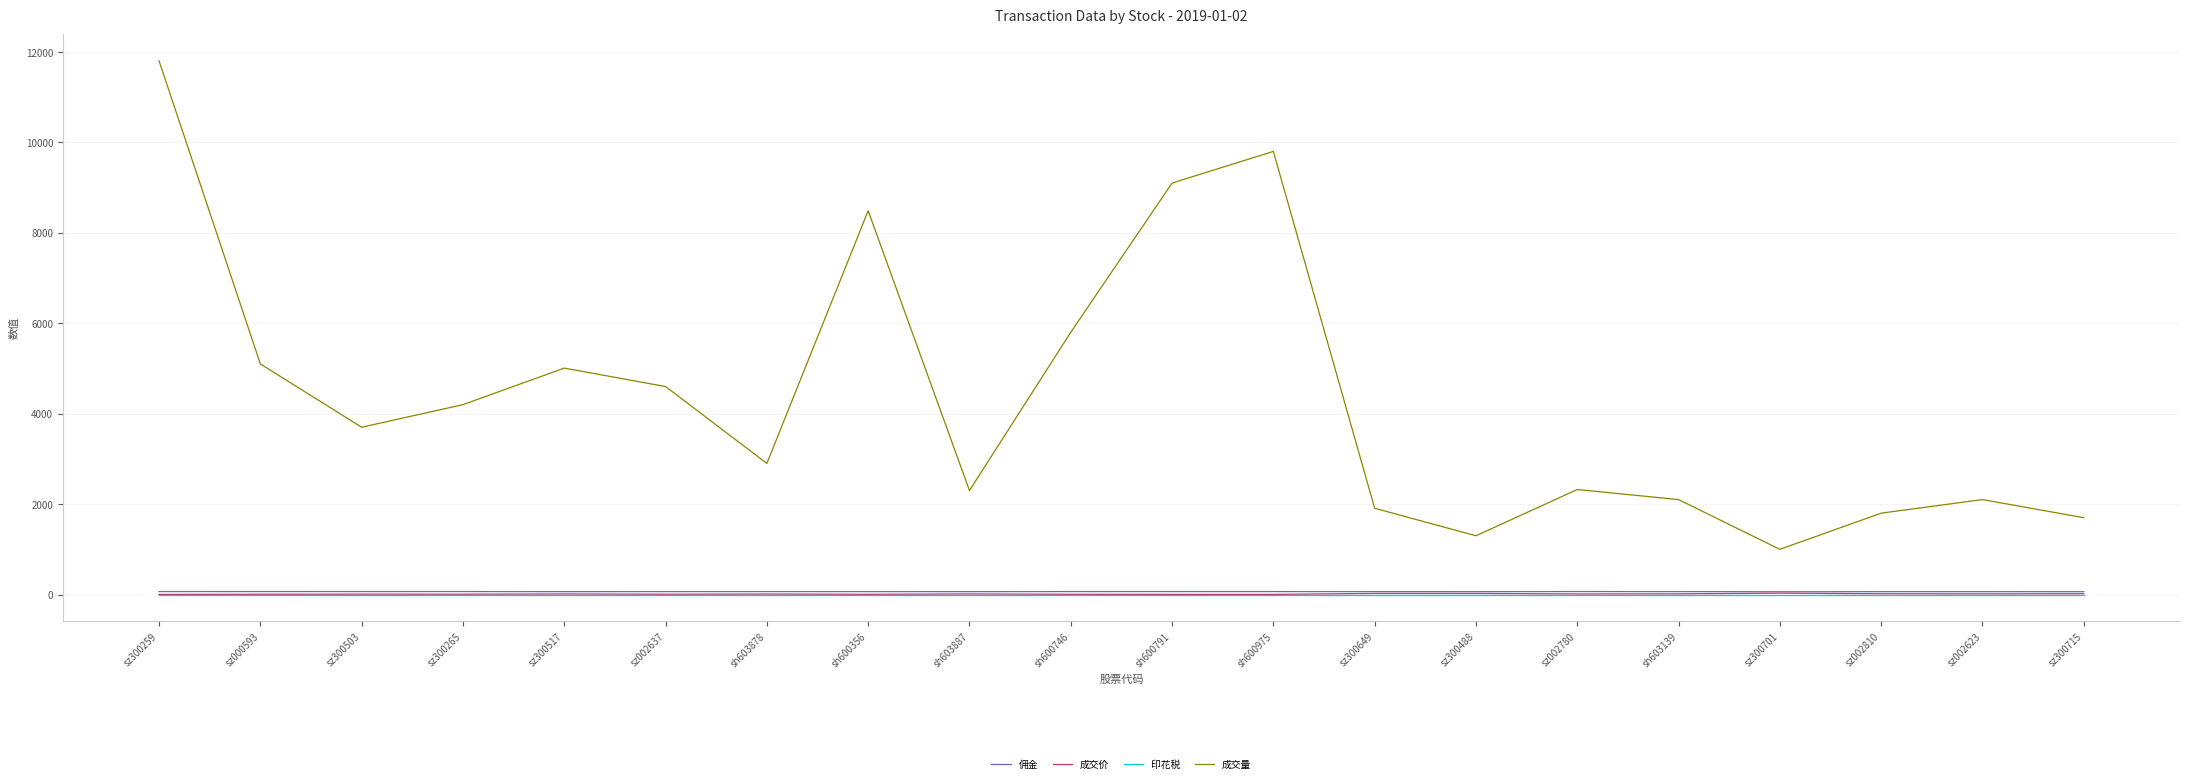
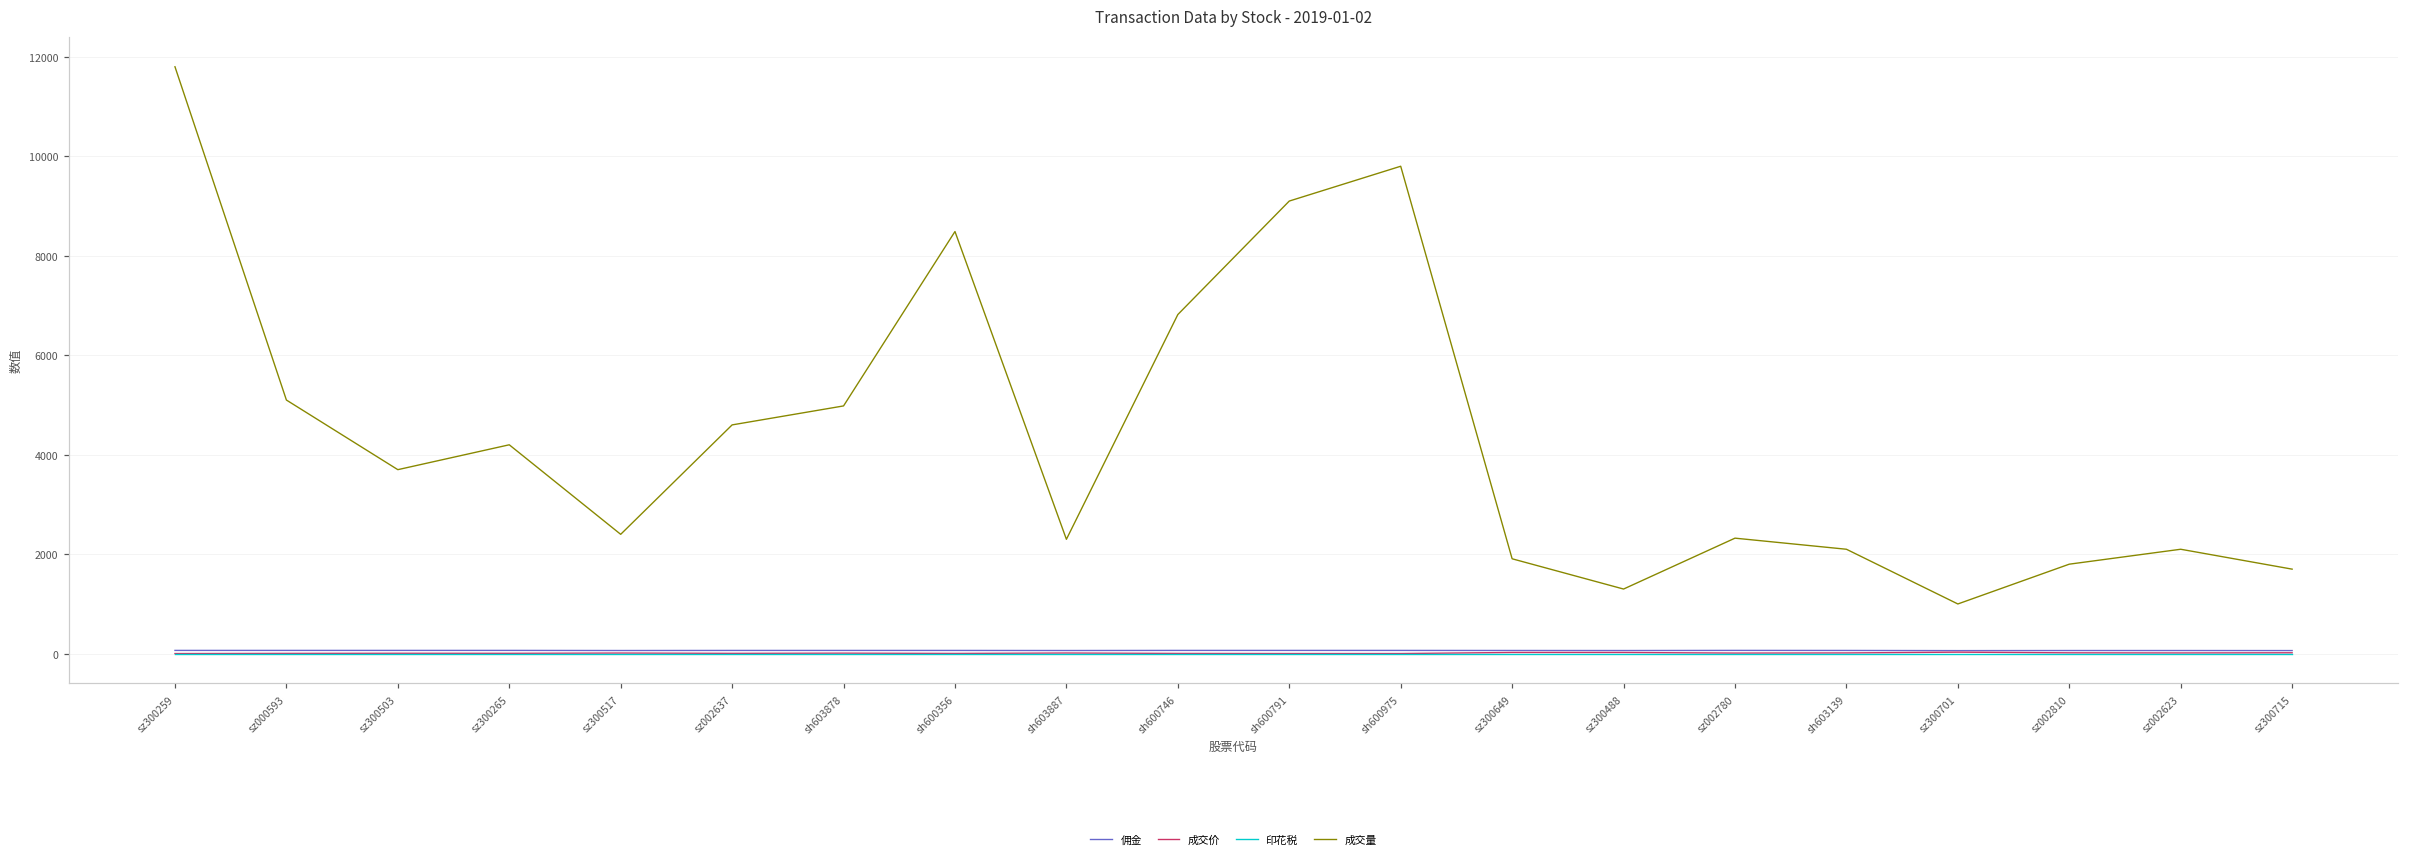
  {
    "佣金": {
      "sz300259": 100,
      "sz000593": 100,
      "sz300503": 100,
      "sz300265": 100,
      "sz002637": 100,
      "sh600356": 100,
      "sh600746": 100,
      "sh600791": 100,
      "sh600975": 100
    },
    "成交量": {
      "sz300259": 11800,
      "sz000593": 5100,
      "sz300503": 3700,
      "sz300265": 4200,
-     "sz300517": 5000,
+     "sz300517": 2400,
      "sz002637": 4600,
-     "sh603878": 2900,
+     "sh603878": 5000,
      "sh600356": 8500,
      "sh603887": 2300,
-     "sh600746": 5800,
+     "sh600746": 6800,
      "sh600791": 9100,
      "sh600975": 9800,
      "sz300649": 1900,
      "sz300488": 1300,
      "sz002780": 2300,
      "sh603139": 2100,
      "sz300701": 1000,
      "sz002810": 1800,
      "sz002623": 2100,
      "sz300715": 1700
    }
  }
